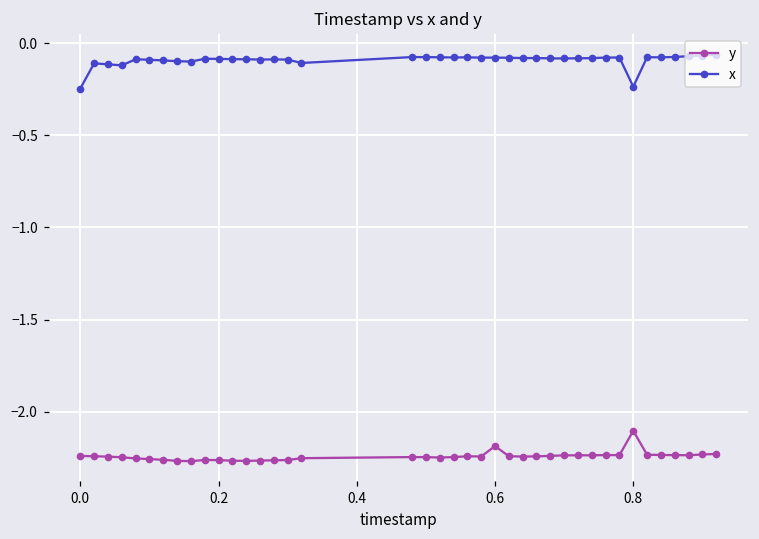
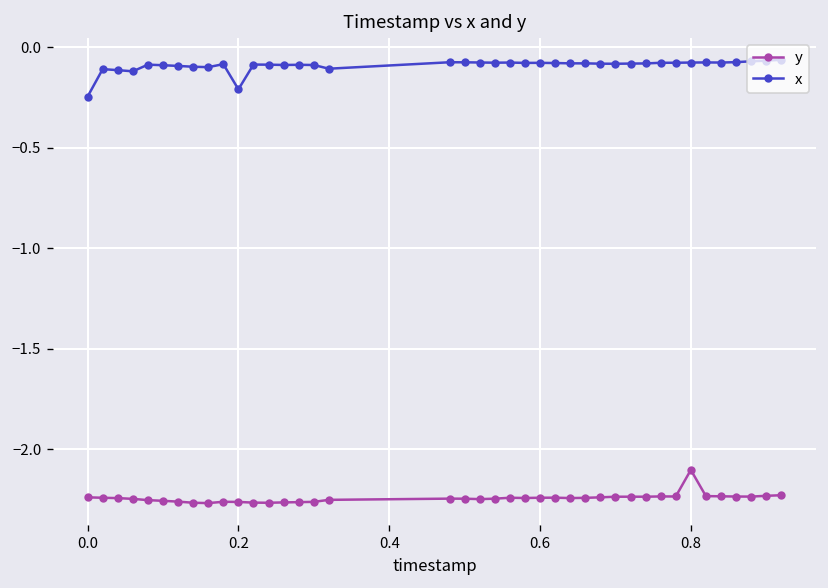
  {
    "y": {
      "0.0": -2.24,
      "0.2": -2.26,
-     "0.6": -2.19,
+     "0.6": -2.24,
      "0.8": -2.10
    },
    "x": {
      "0.0": -0.25,
-     "0.2": -0.08,
+     "0.2": -0.21,
      "0.6": -0.08,
-     "0.8": -0.24
+     "0.8": -0.08
    }
  }
